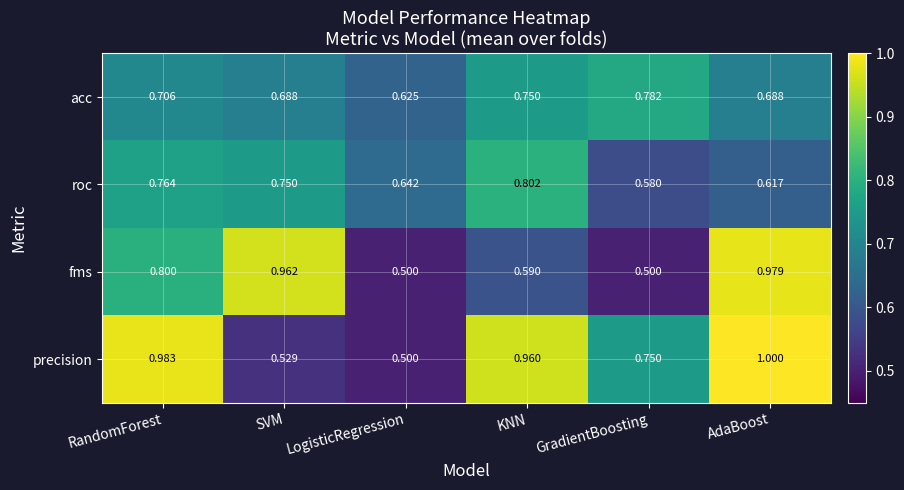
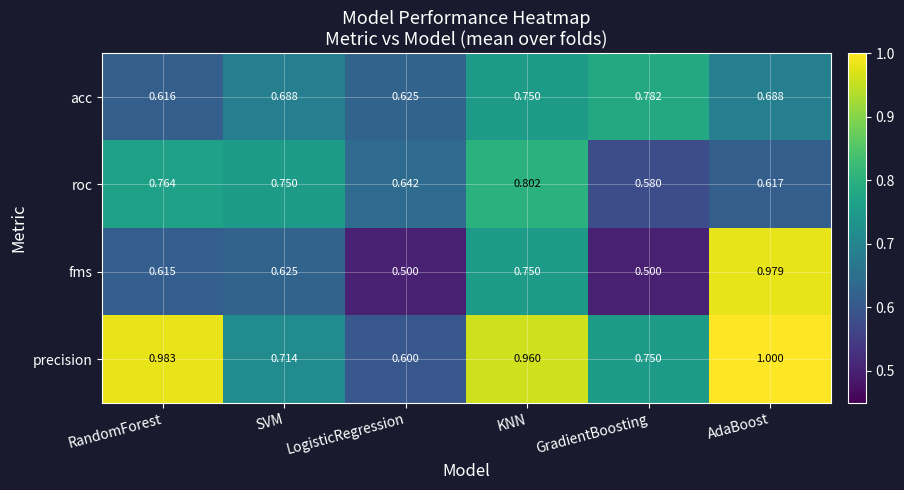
  {
    "acc": {
-     "RandomForest": 0.706,
+     "RandomForest": 0.616,
      "SVM": 0.688,
      "LogisticRegression": 0.625,
      "KNN": 0.750,
      "GradientBoosting": 0.782,
      "AdaBoost": 0.688
    },
    "roc": {
      "RandomForest": 0.764,
      "SVM": 0.750,
      "LogisticRegression": 0.642,
      "KNN": 0.802,
      "GradientBoosting": 0.580,
      "AdaBoost": 0.617
    },
    "fms": {
-     "RandomForest": 0.800,
-     "SVM": 0.962,
+     "RandomForest": 0.615,
+     "SVM": 0.625,
      "LogisticRegression": 0.500,
-     "KNN": 0.590,
+     "KNN": 0.750,
      "GradientBoosting": 0.500,
      "AdaBoost": 0.979
    },
    "precision": {
      "RandomForest": 0.983,
-     "SVM": 0.529,
-     "LogisticRegression": 0.500,
+     "SVM": 0.714,
+     "LogisticRegression": 0.600,
      "KNN": 0.960,
      "GradientBoosting": 0.750,
      "AdaBoost": 1.000
    }
  }
